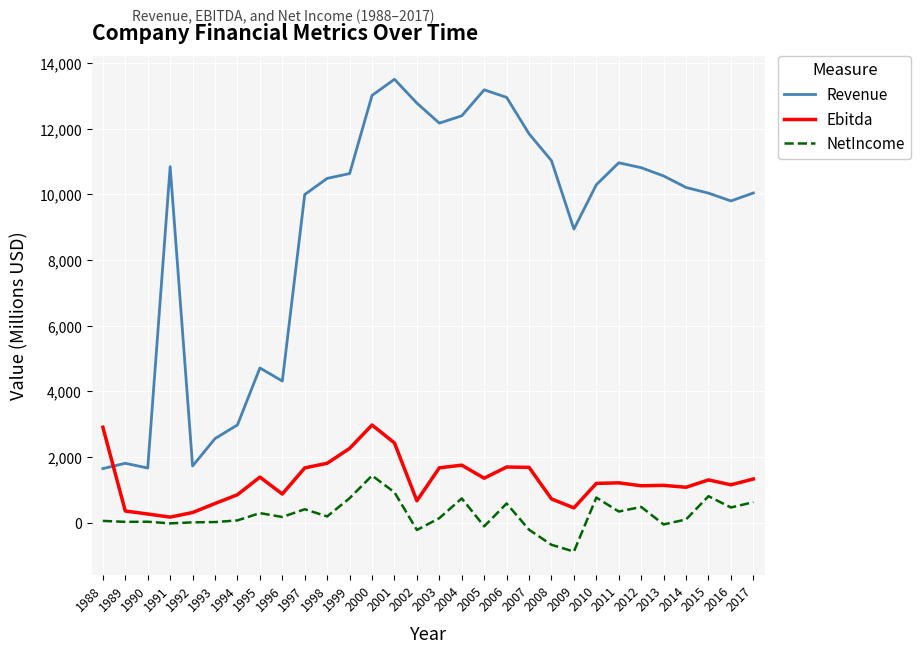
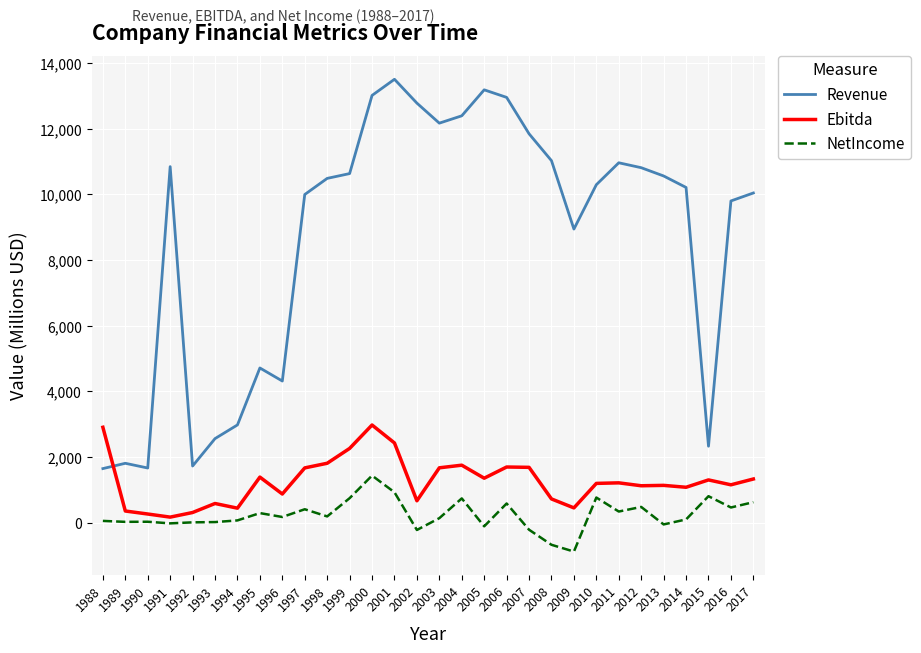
  {
    "Revenue": {
      "1988": "1,600",
      "1989": "1,800",
      "1990": "1,700",
      "1991": "10,800",
      "1992": "1,700",
      "1993": "2,600",
      "1994": "3,000",
      "1995": "4,700",
      "1996": "4,300",
      "1997": "10,000",
      "1998": "10,500",
      "1999": "10,600",
      "2000": "13,000",
      "2001": "13,500",
      "2002": "12,800",
      "2003": "12,200",
      "2004": "12,400",
      "2005": "13,200",
      "2006": "13,000",
      "2007": "11,800",
      "2008": "11,000",
      "2009": "8,900",
      "2010": "10,300",
      "2011": "11,000",
      "2012": "10,800",
      "2013": "10,600",
      "2014": "10,200",
-     "2015": "10,000",
+     "2015": "2,300",
      "2016": "9,800",
      "2017": "10,000"
    },
    "Ebitda": {
      "1988": "2,900",
      "1989": "400",
      "1990": "300",
      "1991": "200",
      "1992": "300",
      "1993": "600",
-     "1994": "900",
+     "1994": "400",
      "1995": "1,400",
      "1996": "900",
      "1997": "1,700",
      "1998": "1,800",
      "1999": "2,300",
      "2000": "3,000",
      "2001": "2,400",
      "2002": "700",
      "2003": "1,700",
      "2004": "1,800",
      "2005": "1,400",
      "2006": "1,700",
      "2007": "1,700",
      "2008": "700",
      "2009": "500",
      "2010": "1,200",
      "2011": "1,200",
      "2012": "1,100",
      "2013": "1,100",
      "2014": "1,100",
      "2015": "1,300",
      "2016": "1,200",
      "2017": "1,300"
    },
    "NetIncome": {
      "1988": "100",
      "1989": "0",
      "1990": "0",
      "1991": "0",
      "1992": "0",
      "1993": "0",
      "1994": "100",
      "1995": "300",
      "1996": "200",
      "1997": "400",
      "1998": "200",
      "1999": "700",
      "2000": "1,400",
      "2001": "900",
      "2002": "-200",
      "2003": "100",
      "2004": "700",
      "2005": "-100",
      "2006": "600",
      "2007": "-200",
      "2008": "-700",
      "2009": "-900",
      "2010": "800",
      "2011": "300",
      "2012": "500",
      "2013": "-100",
      "2014": "100",
      "2015": "800",
      "2016": "500",
      "2017": "600"
    }
  }
